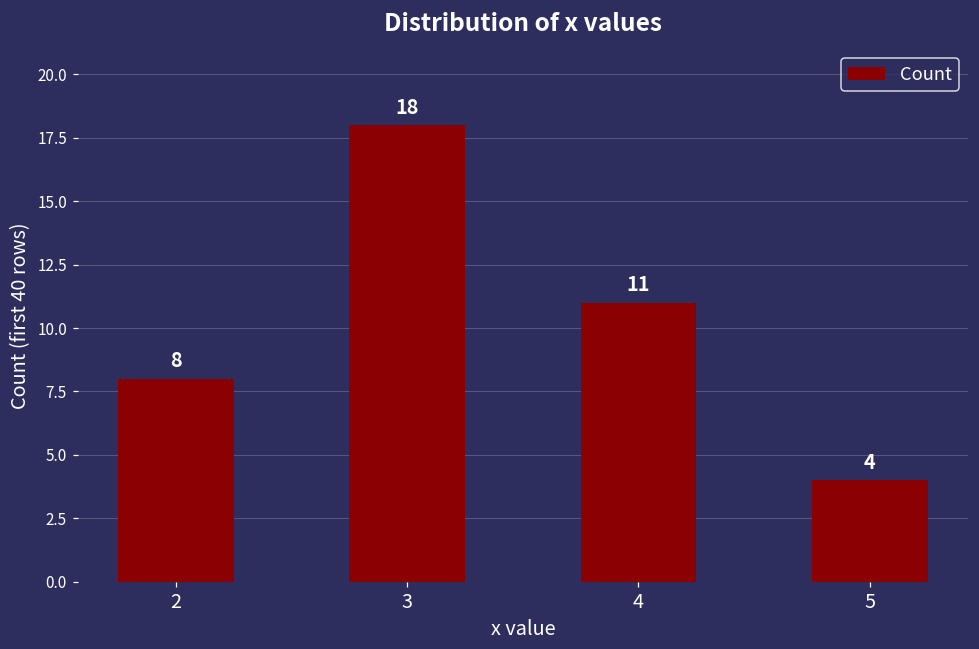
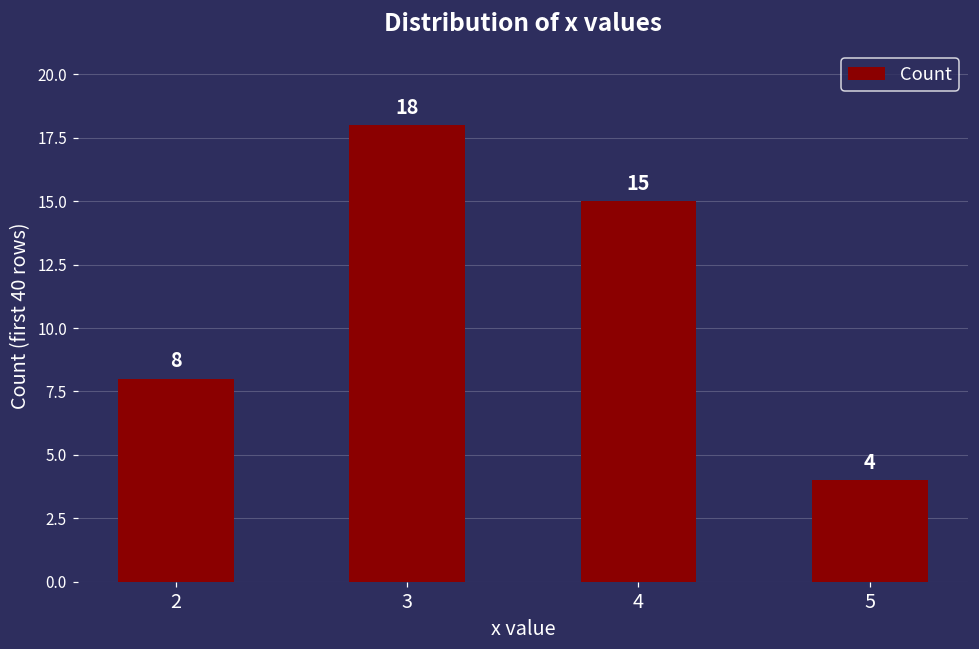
  {
    "2": 8,
    "3": 18,
-   "4": 11,
+   "4": 15,
    "5": 4
  }
